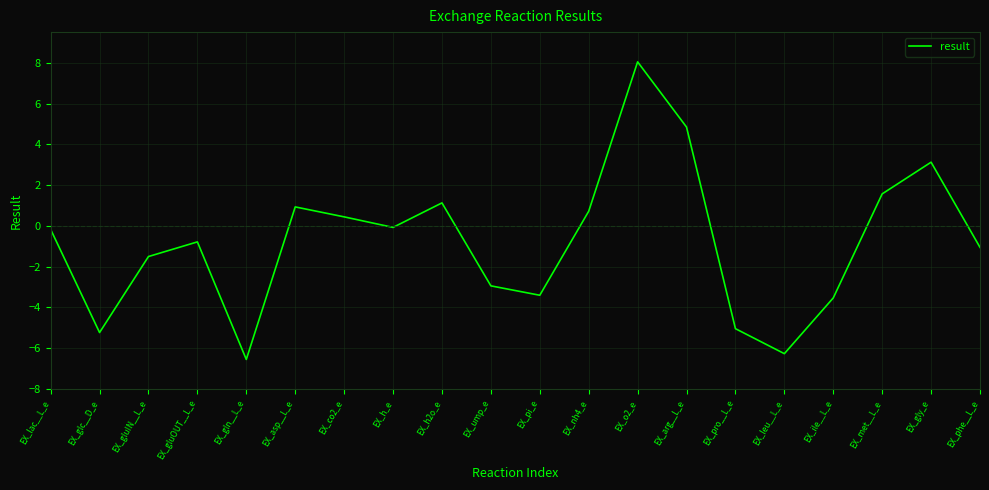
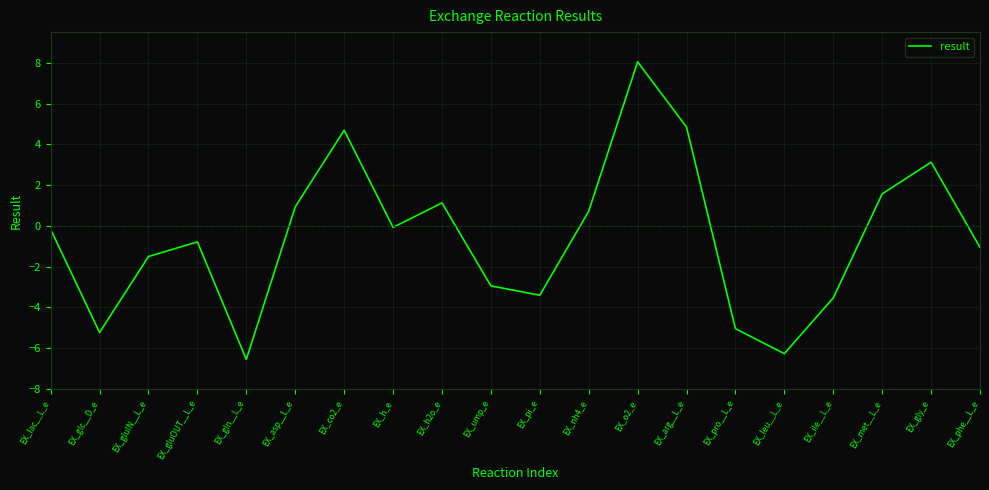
  {
    "EX_lac__L_e": -0.2,
    "EX_glc__D_e": -5.2,
    "EX_gluIN__L_e": -1.5,
    "EX_gluOUT__L_e": -0.8,
    "EX_gln__L_e": -6.6,
    "EX_asp__L_e": 0.9,
-   "EX_co2_e": 0.4,
+   "EX_co2_e": 4.7,
    "EX_h_e": -0.1,
    "EX_h2o_e": 1.1,
    "EX_ump_e": -2.9,
    "EX_pi_e": -3.4,
    "EX_nh4_e": 0.7,
    "EX_o2_e": 8.0,
    "EX_arg__L_e": 4.8,
    "EX_pro__L_e": -5.1,
    "EX_leu__L_e": -6.3,
    "EX_ile__L_e": -3.5,
    "EX_met__L_e": 1.6,
    "EX_gly_e": 3.1,
    "EX_phe__L_e": -1.1
  }
